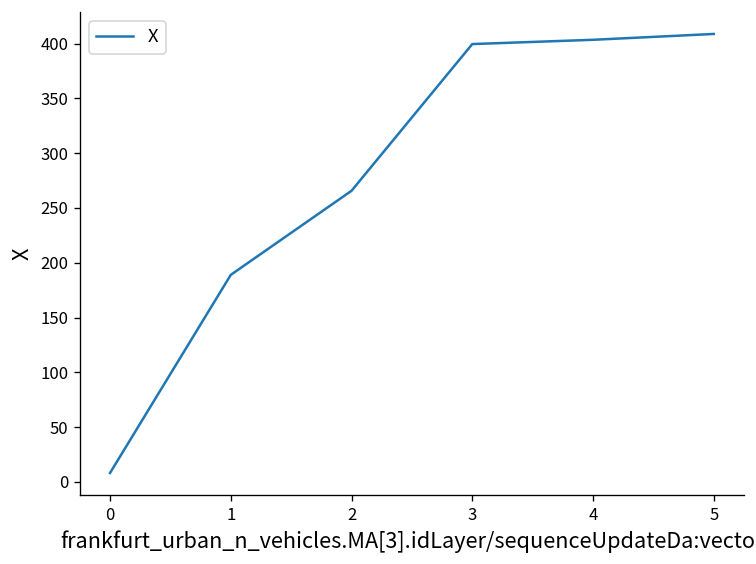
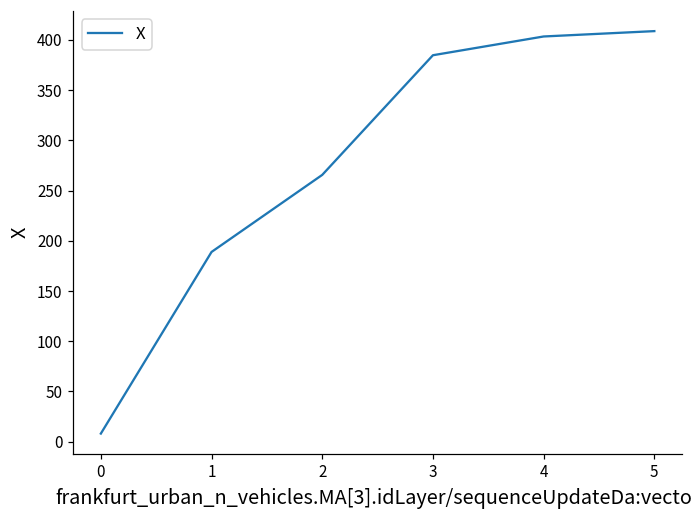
  {
    "0": 10,
    "1": 190,
    "2": 270,
-   "3": 400,
+   "3": 380,
    "4": 400,
    "5": 410
  }
